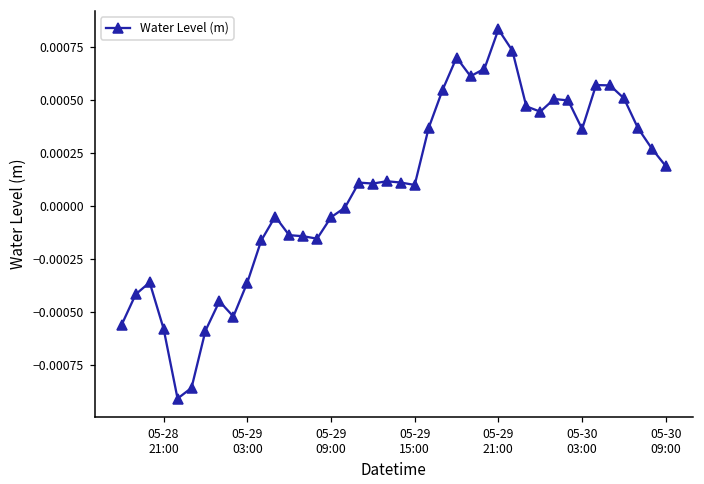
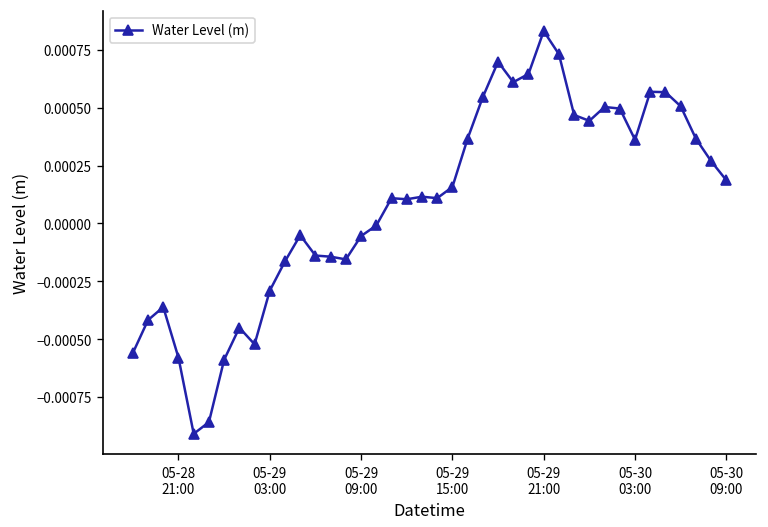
  {
    "05-28 21:00": -0.00058,
-   "05-29 03:00": -0.00036,
+   "05-29 03:00": -0.00029,
    "05-29 09:00": -0.00005,
-   "05-29 15:00": 0.00010,
+   "05-29 15:00": 0.00016,
    "05-29 21:00": 0.00083,
    "05-30 03:00": 0.00036,
    "05-30 09:00": 0.00019
  }
